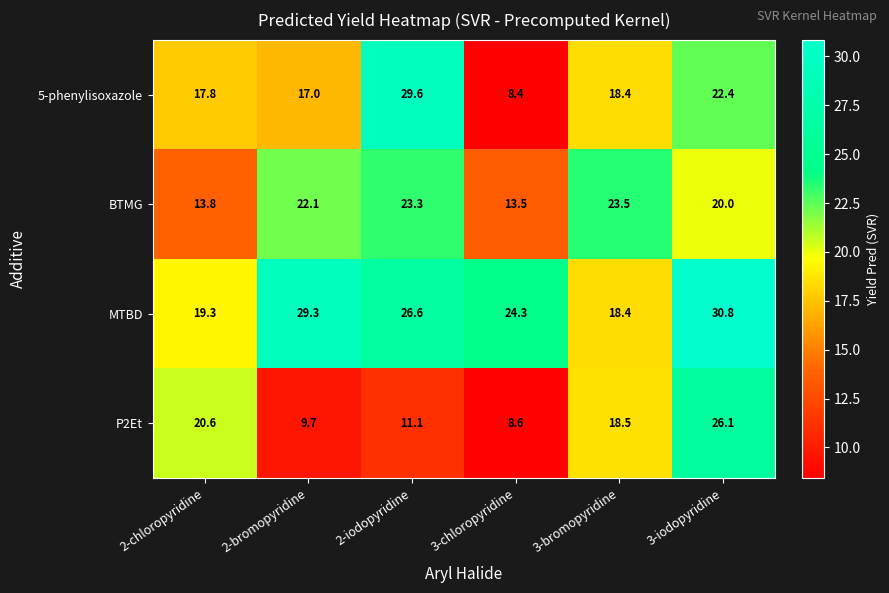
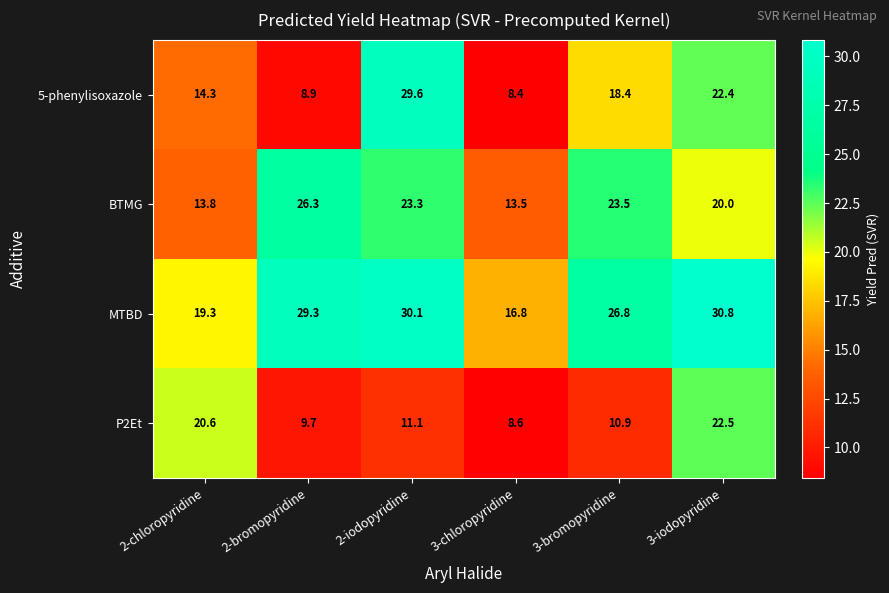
  {
    "5-phenylisoxazole": {
-     "2-chloropyridine": 17.8,
-     "2-bromopyridine": 17.0,
+     "2-chloropyridine": 14.3,
+     "2-bromopyridine": 8.9,
      "2-iodopyridine": 29.6,
      "3-chloropyridine": 8.4,
      "3-bromopyridine": 18.4,
      "3-iodopyridine": 22.4
    },
    "BTMG": {
      "2-chloropyridine": 13.8,
-     "2-bromopyridine": 22.1,
+     "2-bromopyridine": 26.3,
      "2-iodopyridine": 23.3,
      "3-chloropyridine": 13.5,
      "3-bromopyridine": 23.5,
      "3-iodopyridine": 20.0
    },
    "MTBD": {
      "2-chloropyridine": 19.3,
      "2-bromopyridine": 29.3,
-     "2-iodopyridine": 26.6,
-     "3-chloropyridine": 24.3,
-     "3-bromopyridine": 18.4,
+     "2-iodopyridine": 30.1,
+     "3-chloropyridine": 16.8,
+     "3-bromopyridine": 26.8,
      "3-iodopyridine": 30.8
    },
    "P2Et": {
      "2-chloropyridine": 20.6,
      "2-bromopyridine": 9.7,
      "2-iodopyridine": 11.1,
      "3-chloropyridine": 8.6,
-     "3-bromopyridine": 18.5,
-     "3-iodopyridine": 26.1
+     "3-bromopyridine": 10.9,
+     "3-iodopyridine": 22.5
    }
  }
